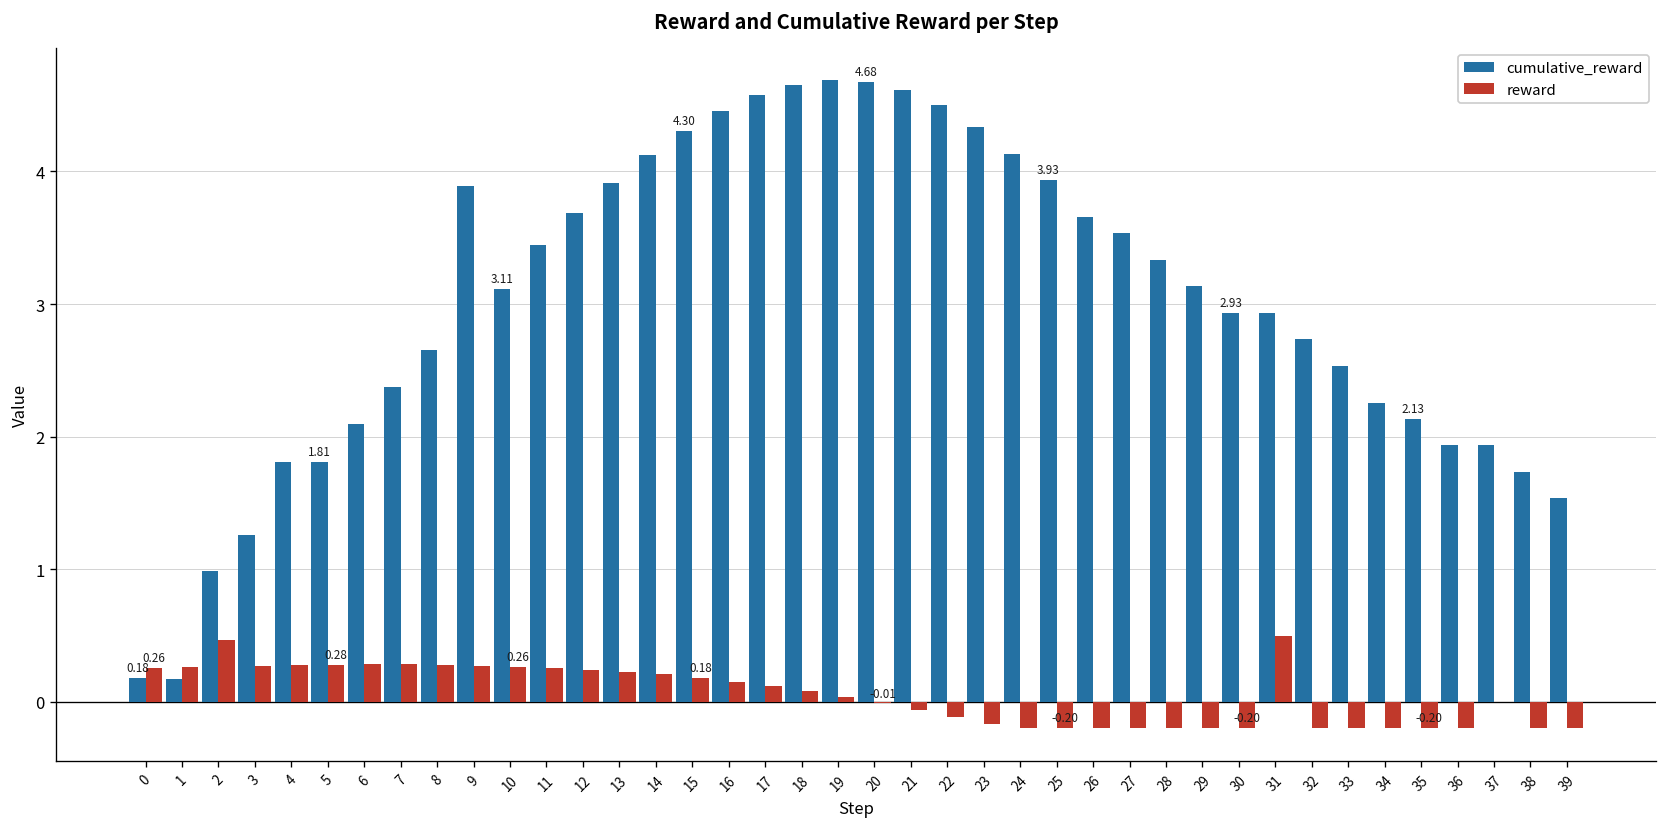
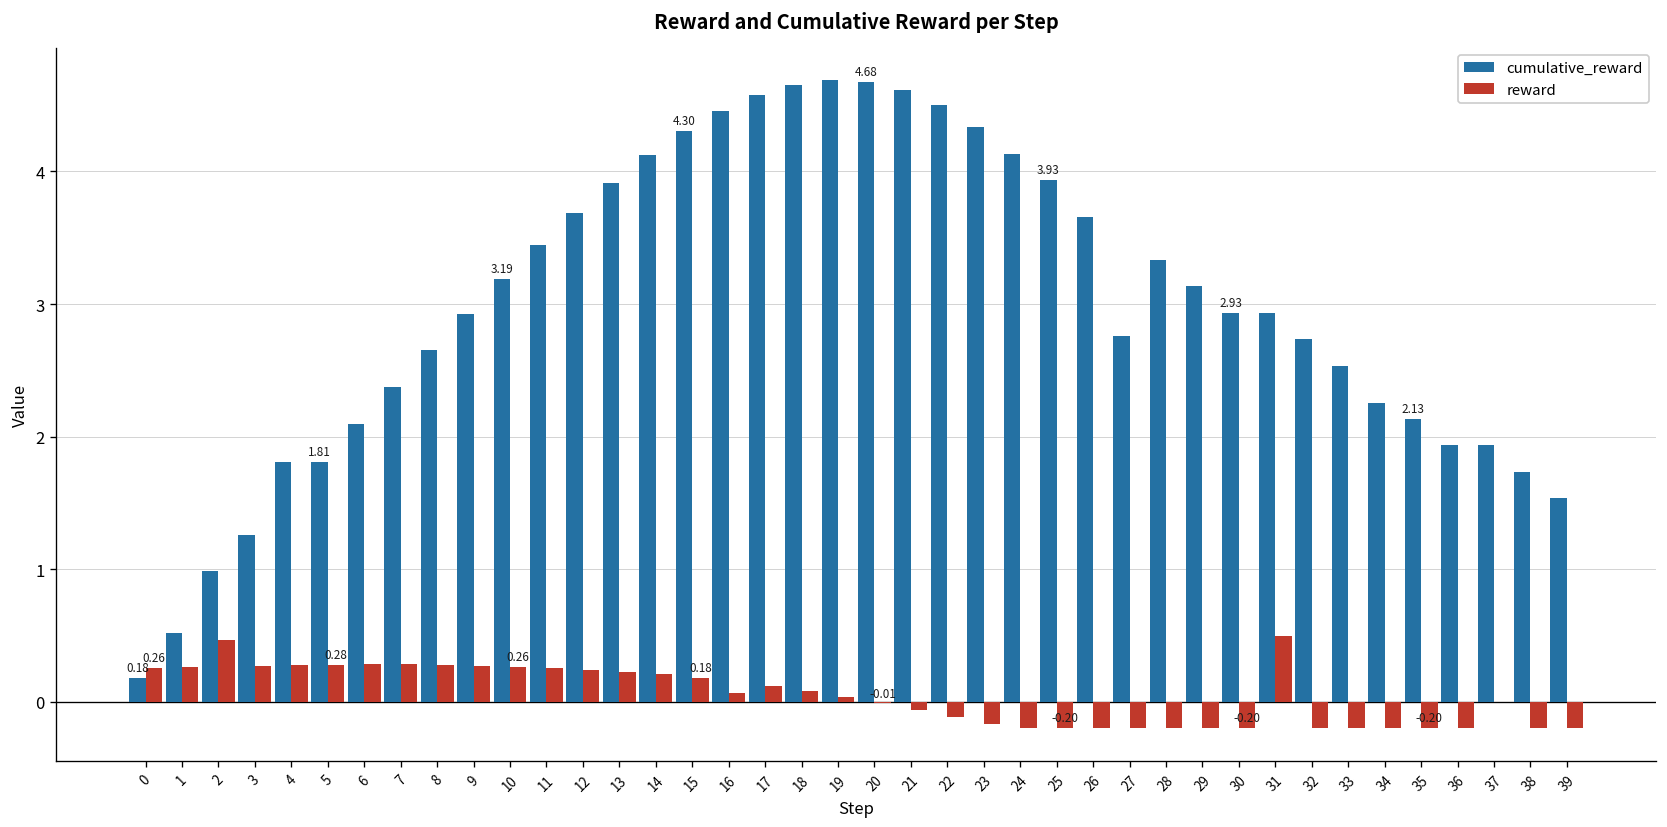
  {
    "cumulative_reward": {
      "0": 0.18,
-     "1": 0.17,
+     "1": 0.52,
      "5": 1.81,
-     "9": 3.89,
-     "10": 3.11,
+     "9": 2.93,
+     "10": 3.19,
      "15": 4.30,
      "20": 4.68,
      "25": 3.93,
-     "27": 3.53,
+     "27": 2.76,
      "30": 2.93,
      "35": 2.13
    },
    "reward": {
      "2": 0.47,
      "3": 0.27,
      "7": 0.28,
      "8": 0.28,
      "9": 0.27,
      "11": 0.25,
      "12": 0.24,
      "13": 0.23,
      "14": 0.21,
-     "16": 0.15,
+     "16": 0.07,
      "17": 0.12,
      "18": 0.08,
      "19": 0.04,
      "21": -0.06,
      "22": -0.11,
      "23": -0.17,
      "27": -0.20,
      "28": -0.20,
      "31": 0.50,
      "32": -0.20,
      "33": -0.20,
      "37": 0.00,
      "38": -0.20,
      "39": -0.20
    }
  }
